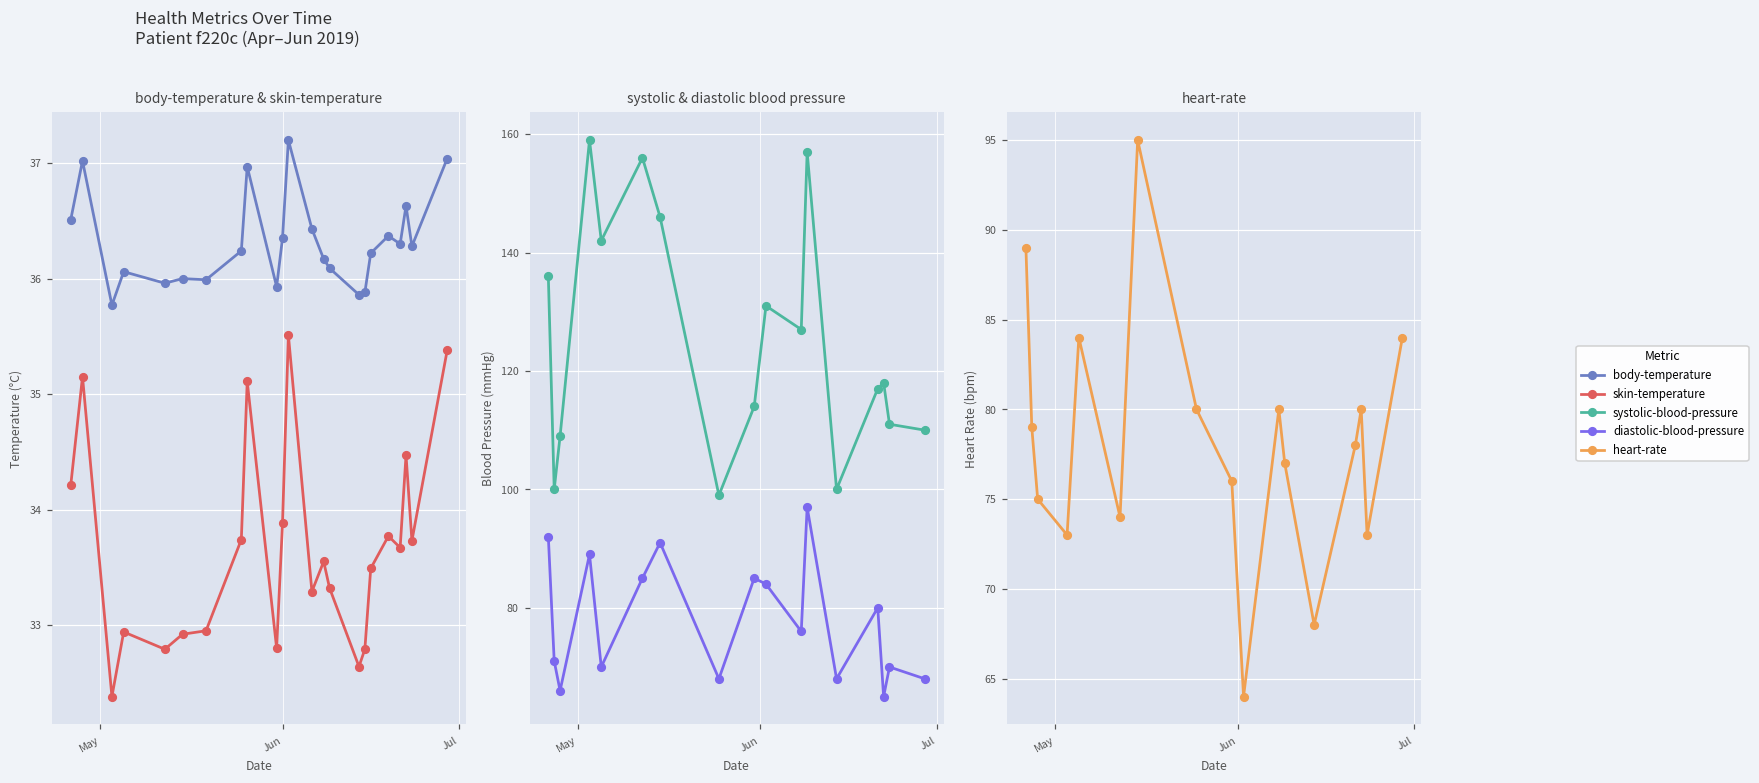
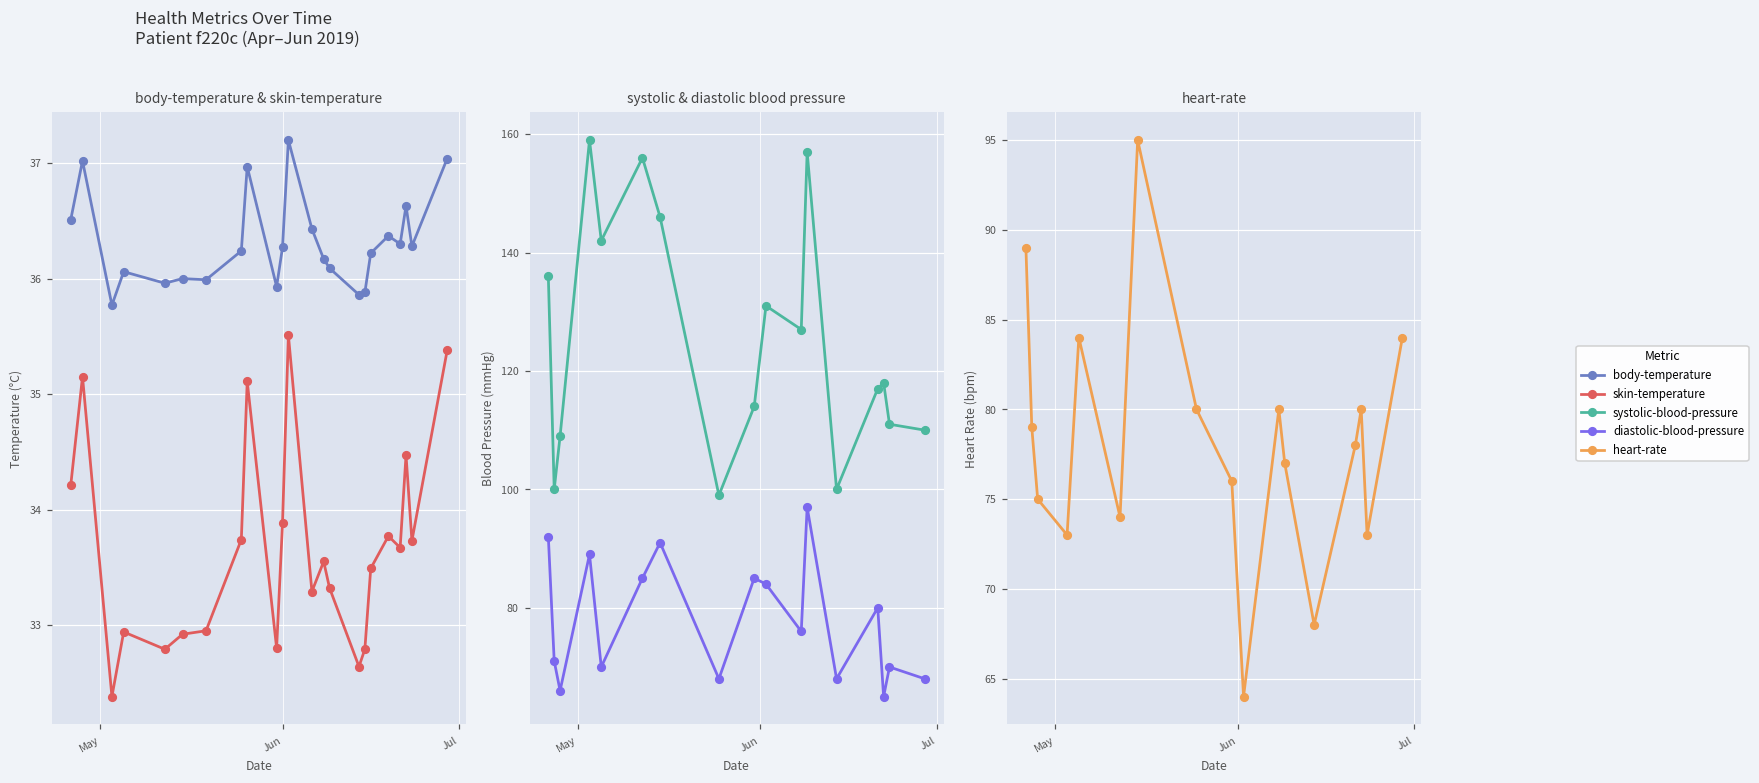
  {
    "body-temperature & skin-temperature": {
      "body-temperature": {
-       "Jun": 36.35
+       "Jun": 36.27
      },
      "skin-temperature": {
        "Jun": 33.88
      }
    }
  }
